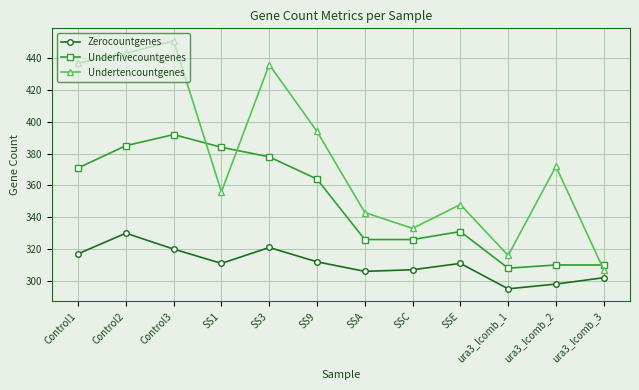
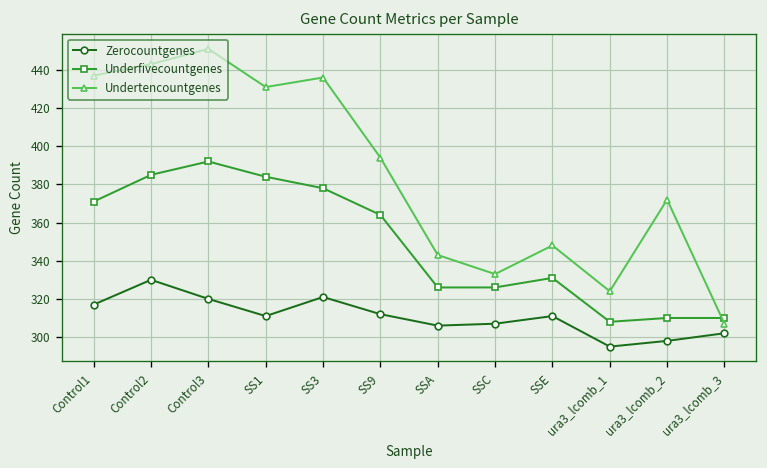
  {
    "Undertencountgenes": {
-     "SS1": 356,
+     "SS1": 431,
      "SS3": 436,
      "SS9": 394,
      "SSA": 343,
      "SSC": 333,
      "SSE": 348,
-     "ura3_lcomb_1": 316,
+     "ura3_lcomb_1": 324,
      "ura3_lcomb_2": 372,
      "ura3_lcomb_3": 307
    }
  }
